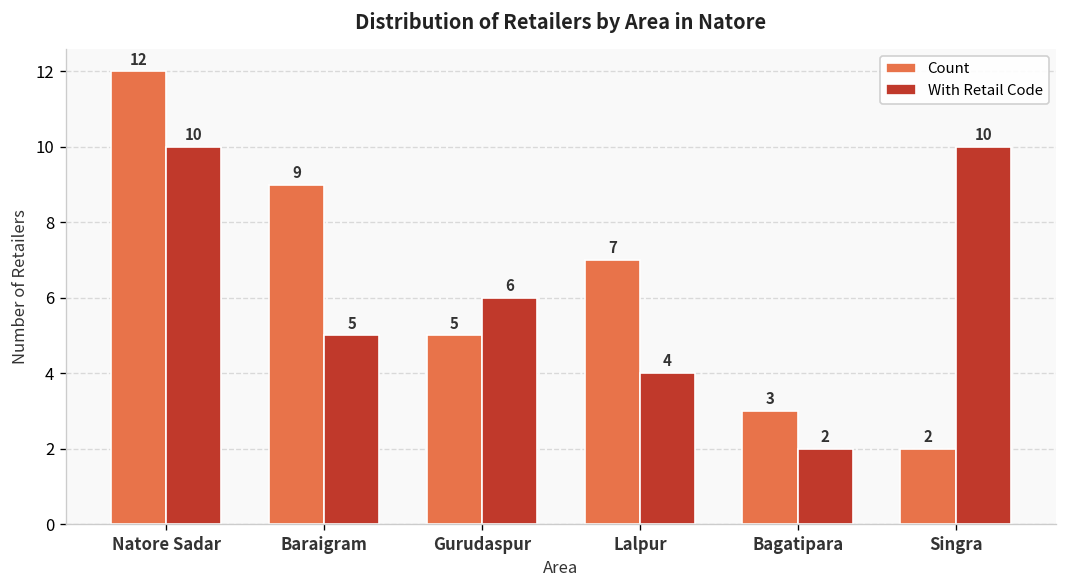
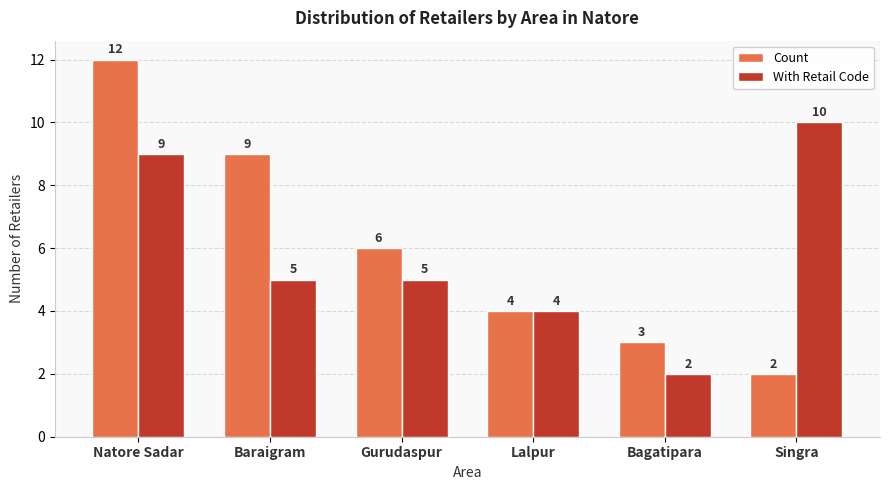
  {
    "Count": {
      "Natore Sadar": 12,
      "Baraigram": 9,
-     "Gurudaspur": 5,
-     "Lalpur": 7,
+     "Gurudaspur": 6,
+     "Lalpur": 4,
      "Bagatipara": 3,
      "Singra": 2
    },
    "With Retail Code": {
-     "Natore Sadar": 10,
+     "Natore Sadar": 9,
      "Baraigram": 5,
-     "Gurudaspur": 6,
+     "Gurudaspur": 5,
      "Lalpur": 4,
      "Bagatipara": 2,
      "Singra": 10
    }
  }
